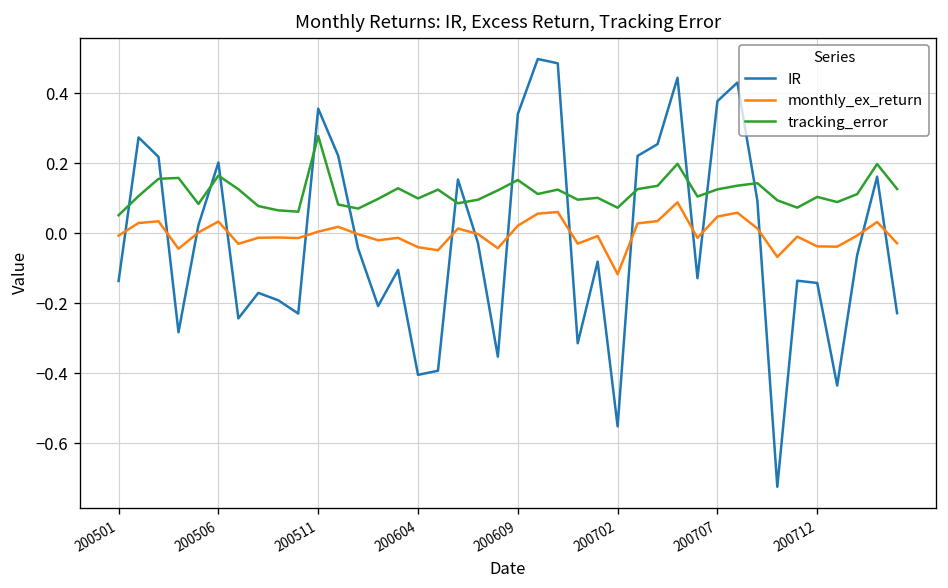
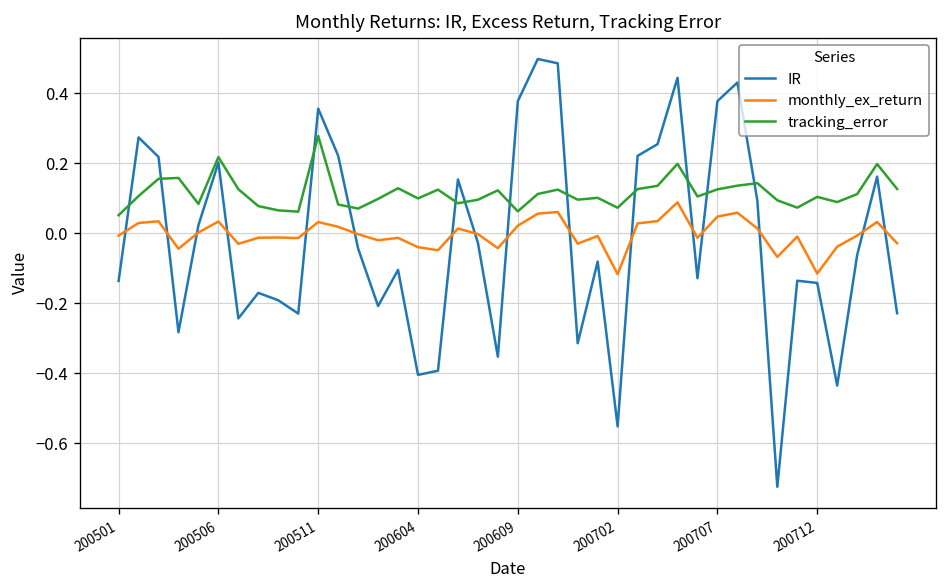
  {
    "IR": {
      "200501": -0.14,
      "200506": 0.20,
      "200511": 0.36,
      "200604": -0.41,
-     "200609": 0.34,
+     "200609": 0.38,
      "200702": -0.55,
      "200707": 0.38,
      "200712": -0.14
    },
    "monthly_ex_return": {
      "200501": -0.01,
      "200506": 0.03,
-     "200511": 0.00,
+     "200511": 0.03,
      "200604": -0.04,
      "200609": 0.02,
      "200702": -0.12,
      "200707": 0.05,
-     "200712": -0.04
+     "200712": -0.12
    },
    "tracking_error": {
      "200501": 0.05,
-     "200506": 0.16,
+     "200506": 0.22,
      "200511": 0.28,
      "200604": 0.10,
-     "200609": 0.15,
+     "200609": 0.06,
      "200702": 0.07,
      "200707": 0.13,
      "200712": 0.10
    }
  }
